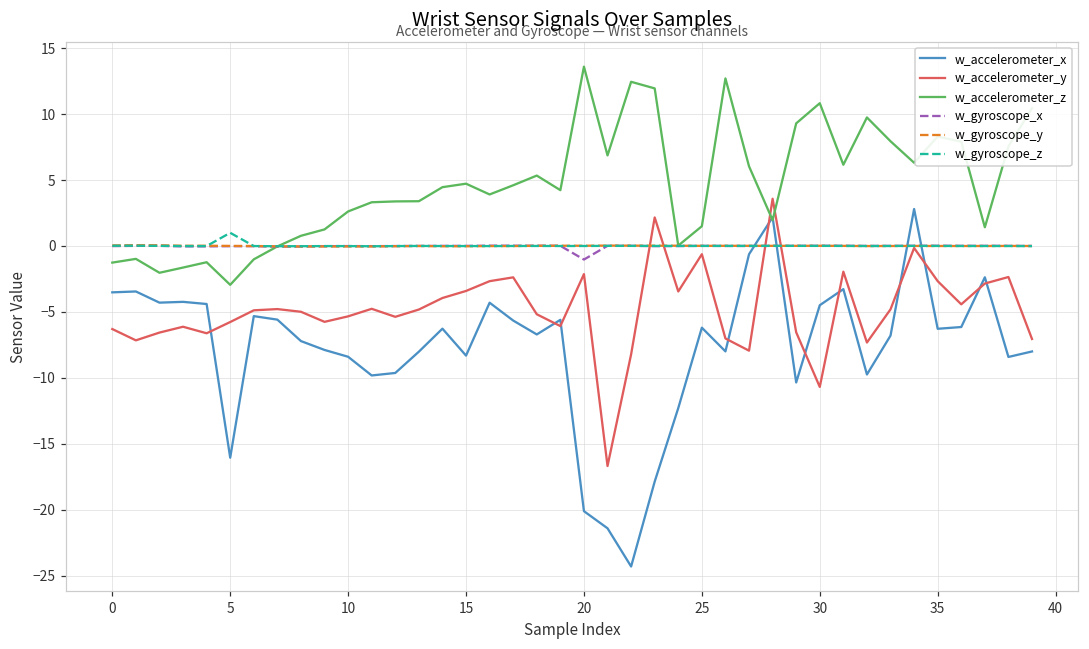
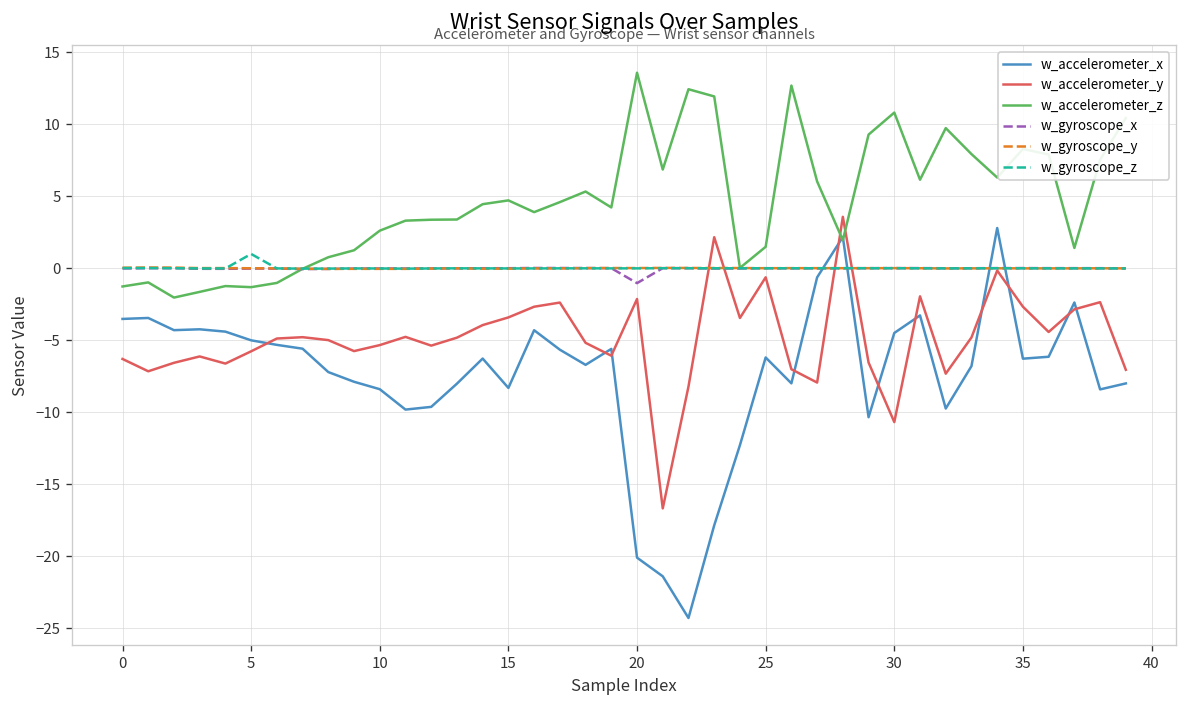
  {
    "w_accelerometer_x": {
      "0": -3.5,
-     "5": -16.0,
+     "5": -5.0,
      "10": -8.4,
      "15": -8.3,
      "20": -20.1,
      "25": -6.2,
      "30": -4.5,
      "35": -6.3
    },
    "w_accelerometer_y": {
      "0": -6.3,
      "5": -5.8,
      "10": -5.3,
      "15": -3.4,
      "20": -2.1,
      "25": -0.6,
      "30": -10.7,
      "35": -2.7
    },
    "w_accelerometer_z": {
      "0": -1.3,
-     "5": -2.9,
+     "5": -1.3,
      "10": 2.6,
      "15": 4.7,
      "20": 13.6,
      "25": 1.5,
      "30": 10.8
    },
    "w_gyroscope_x": {
      "20": -1.0
    },
    "w_gyroscope_z": {
      "5": 1.0
    }
  }
